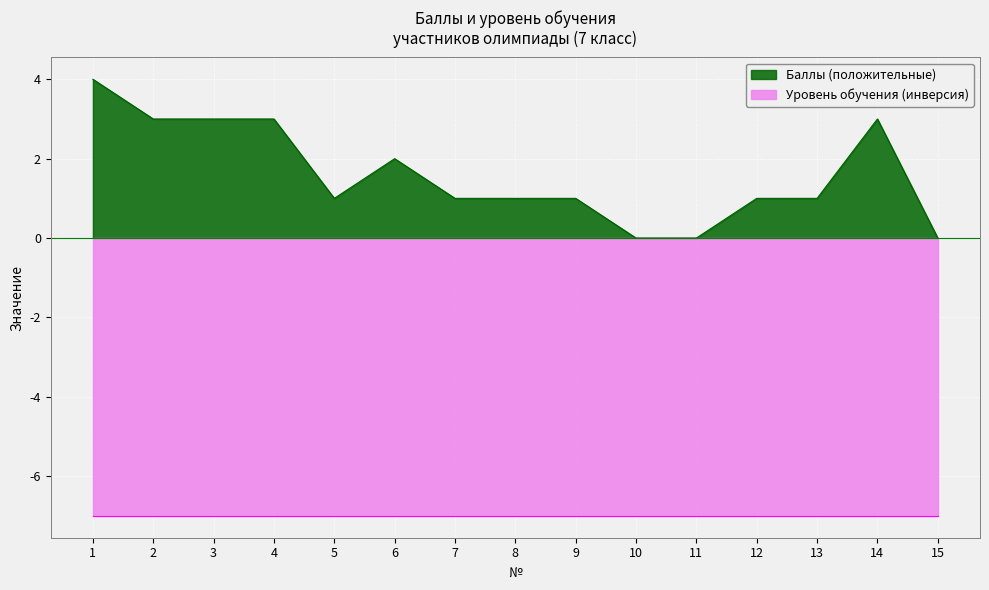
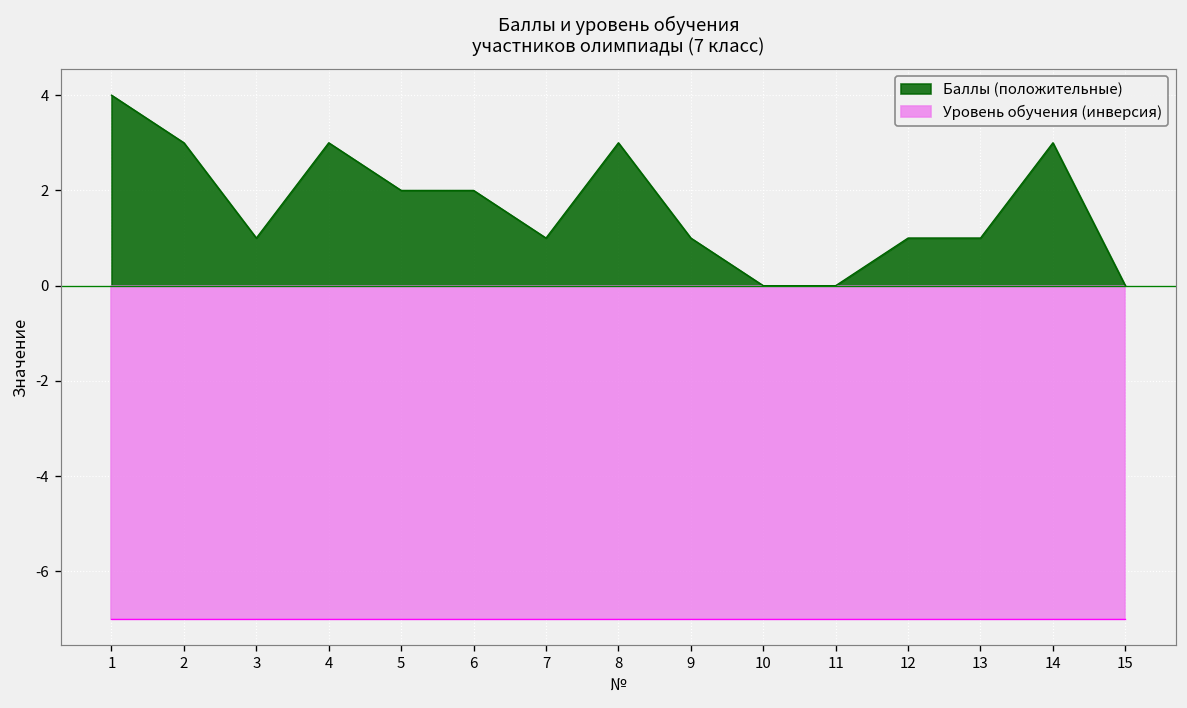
  {
    "Баллы (положительные)": {
      "1": 4,
      "2": 3,
-     "3": 3,
+     "3": 1,
      "4": 3,
-     "5": 1,
+     "5": 2,
      "6": 2,
      "7": 1,
-     "8": 1,
+     "8": 3,
      "9": 1,
      "12": 1,
      "13": 1,
      "14": 3
    },
    "Уровень обучения (инверсия)": {
      "1": 0,
      "2": 0,
      "3": 0,
      "4": 0,
      "5": 0,
      "6": 0,
      "7": 0,
      "8": 0,
      "9": 0,
      "12": 0,
      "13": 0,
      "14": 0
    }
  }
